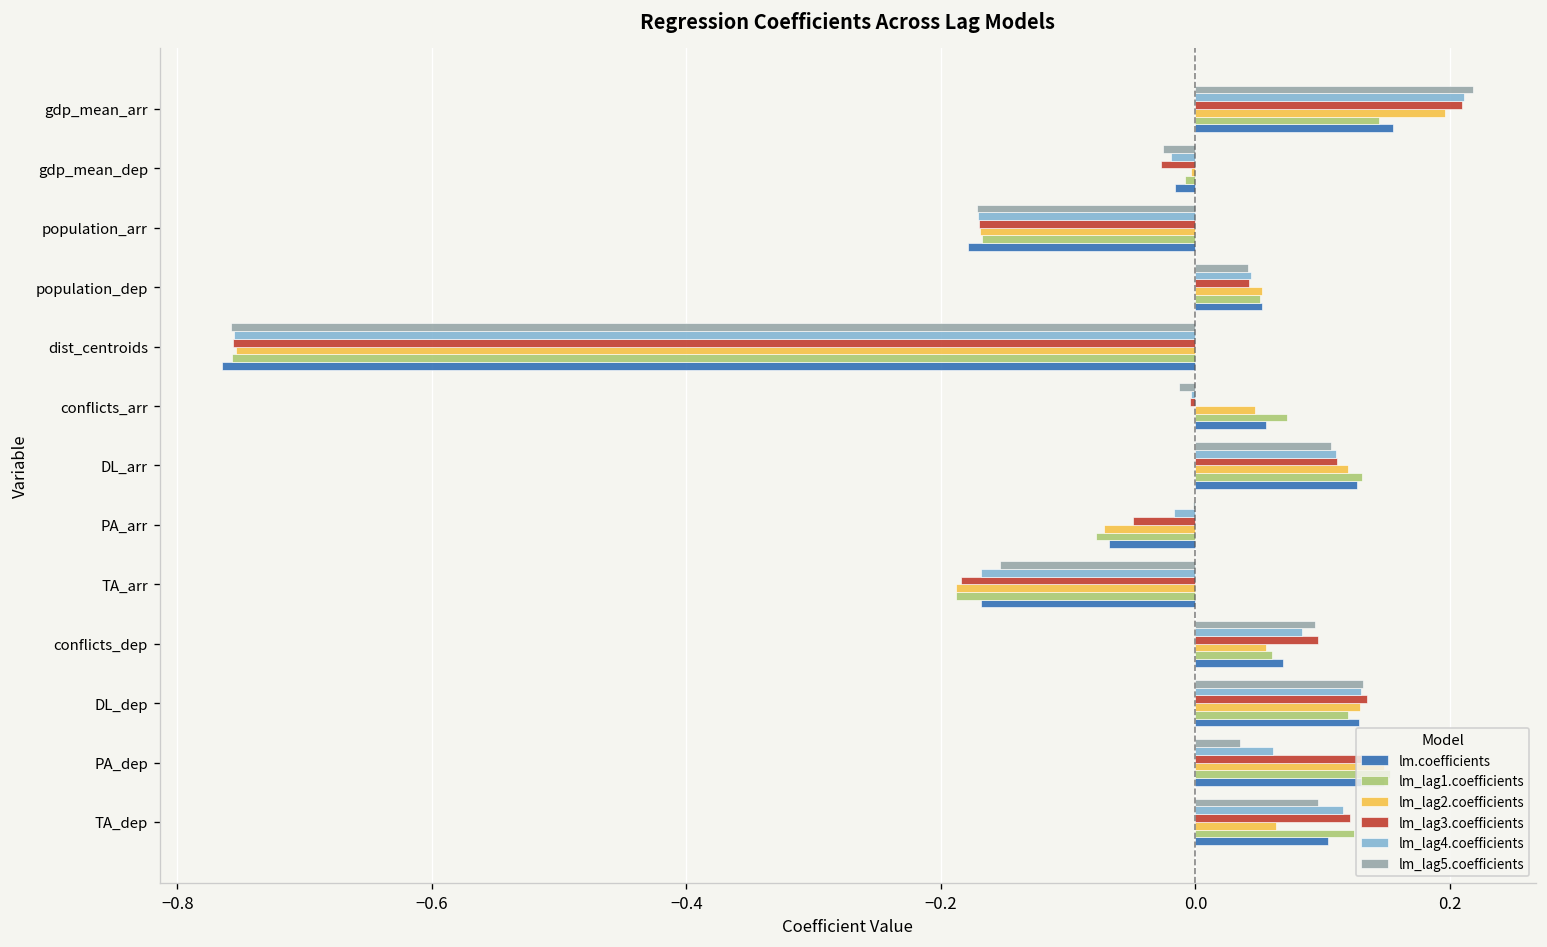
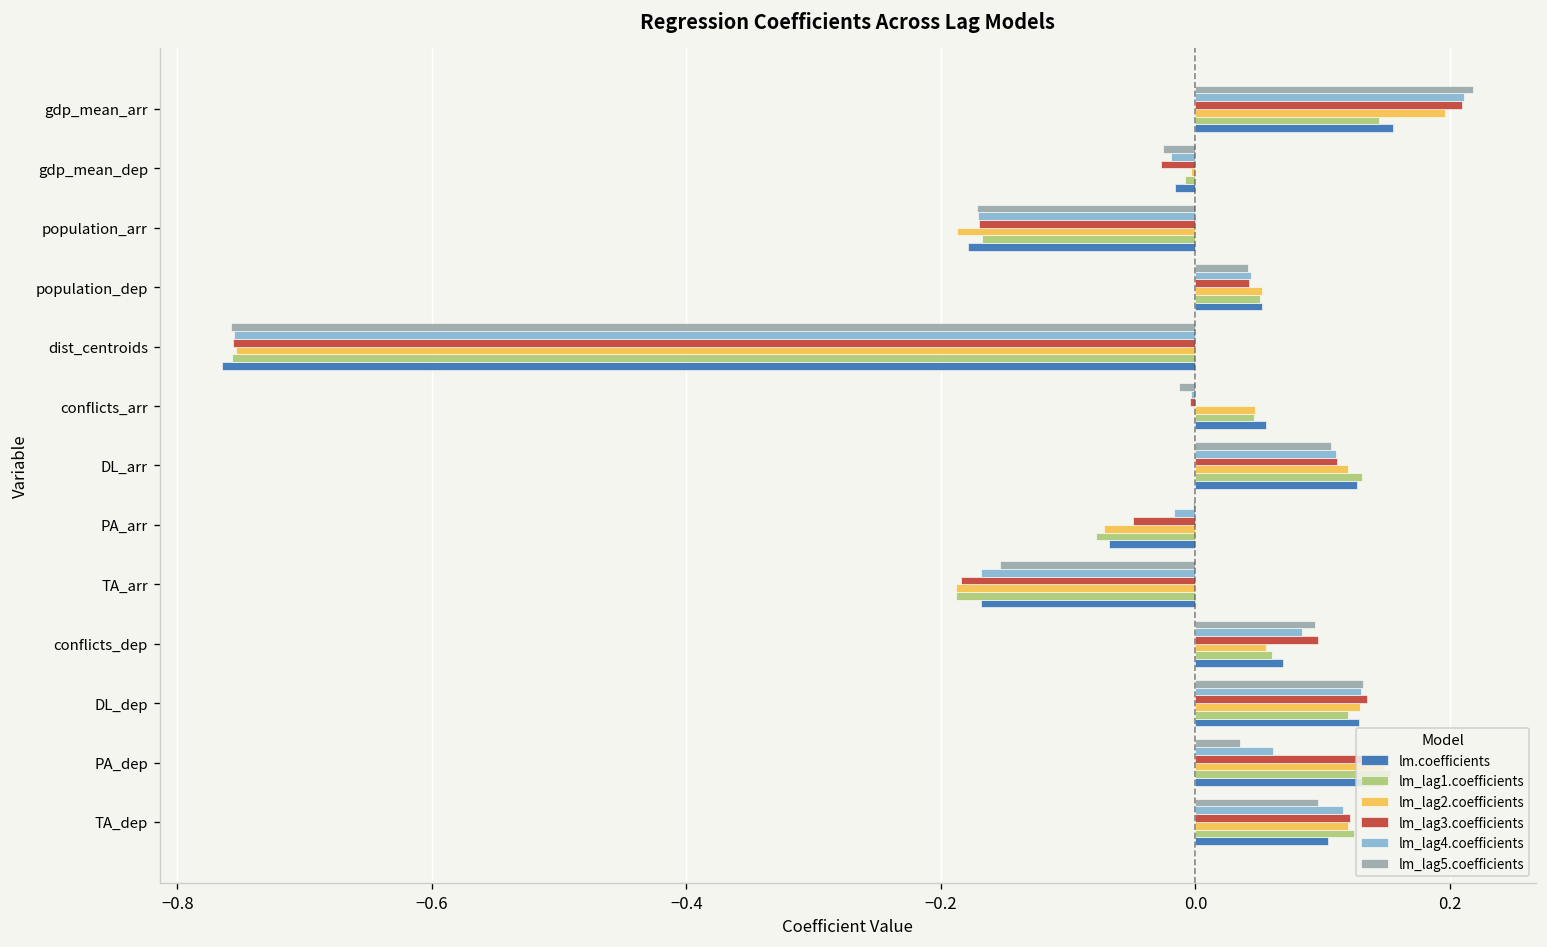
  {
    "lm.coefficients": {
      "gdp_mean_arr": 0.156,
      "gdp_mean_dep": -0.016,
      "population_arr": -0.178,
      "population_dep": 0.052,
      "dist_centroids": -0.765,
      "conflicts_arr": 0.055,
      "DL_arr": 0.127,
      "PA_arr": -0.068,
      "TA_arr": -0.168,
      "conflicts_dep": 0.069,
      "DL_dep": 0.129,
      "TA_dep": 0.104
    },
    "lm_lag1.coefficients": {
      "gdp_mean_arr": 0.144,
      "gdp_mean_dep": -0.008,
      "population_arr": -0.168,
      "population_dep": 0.051,
      "dist_centroids": -0.757,
-     "conflicts_arr": 0.072,
+     "conflicts_arr": 0.046,
      "DL_arr": 0.131,
      "PA_arr": -0.078,
      "TA_arr": -0.188,
      "conflicts_dep": 0.060,
      "DL_dep": 0.119,
      "TA_dep": 0.125
    },
    "lm_lag2.coefficients": {
      "gdp_mean_arr": 0.196,
      "gdp_mean_dep": -0.004,
-     "population_arr": -0.169,
+     "population_arr": -0.188,
      "population_dep": 0.052,
      "dist_centroids": -0.754,
      "conflicts_arr": 0.047,
      "DL_arr": 0.119,
      "PA_arr": -0.072,
      "TA_arr": -0.188,
      "conflicts_dep": 0.055,
      "DL_dep": 0.129,
-     "TA_dep": 0.063
+     "TA_dep": 0.120
    },
    "lm_lag3.coefficients": {
      "gdp_mean_arr": 0.209,
      "gdp_mean_dep": -0.027,
      "population_arr": -0.170,
      "population_dep": 0.042,
      "dist_centroids": -0.757,
      "conflicts_arr": -0.005,
      "DL_arr": 0.111,
      "PA_arr": -0.049,
      "TA_arr": -0.184,
      "conflicts_dep": 0.096,
      "DL_dep": 0.135,
      "TA_dep": 0.121
    }
  }
